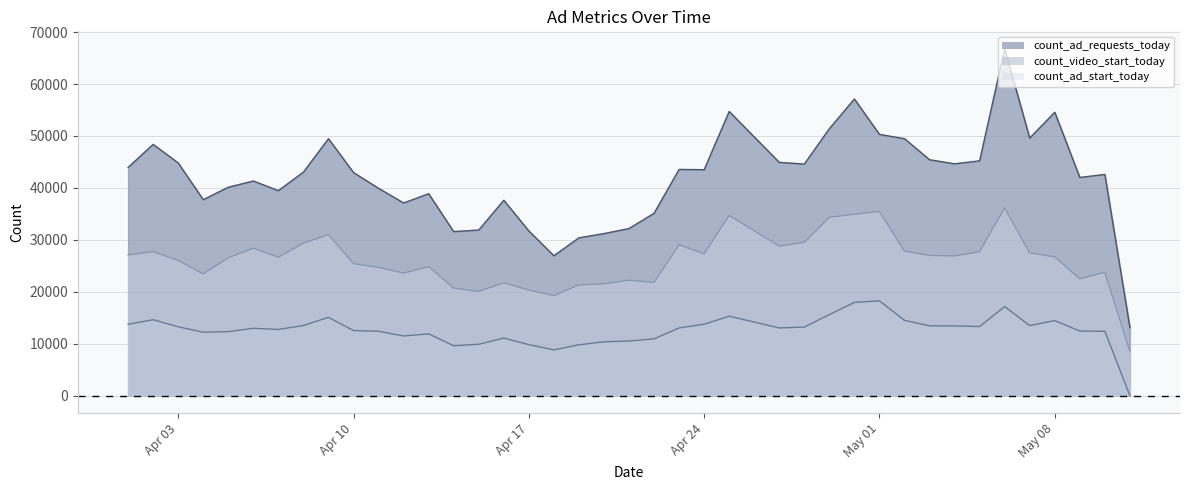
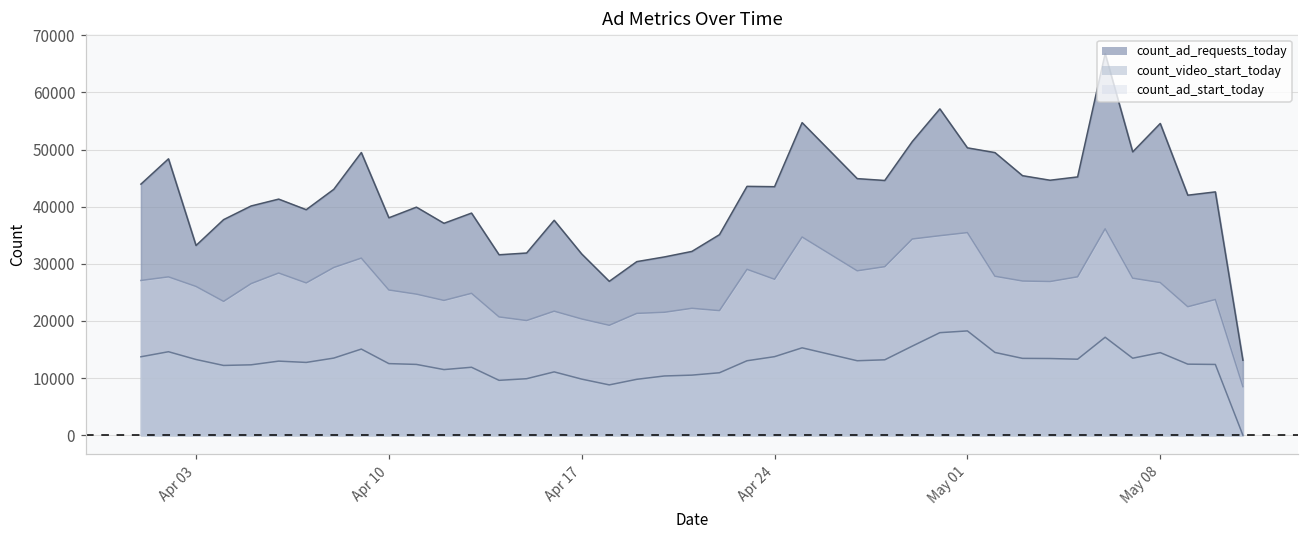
  {
    "count_ad_requests_today": {
-     "Apr 03": 45000,
-     "Apr 10": 43000,
+     "Apr 03": 33000,
+     "Apr 10": 38000,
      "Apr 17": 32000,
      "Apr 24": 43000,
      "May 01": 50000,
      "May 08": 55000
    }
  }
